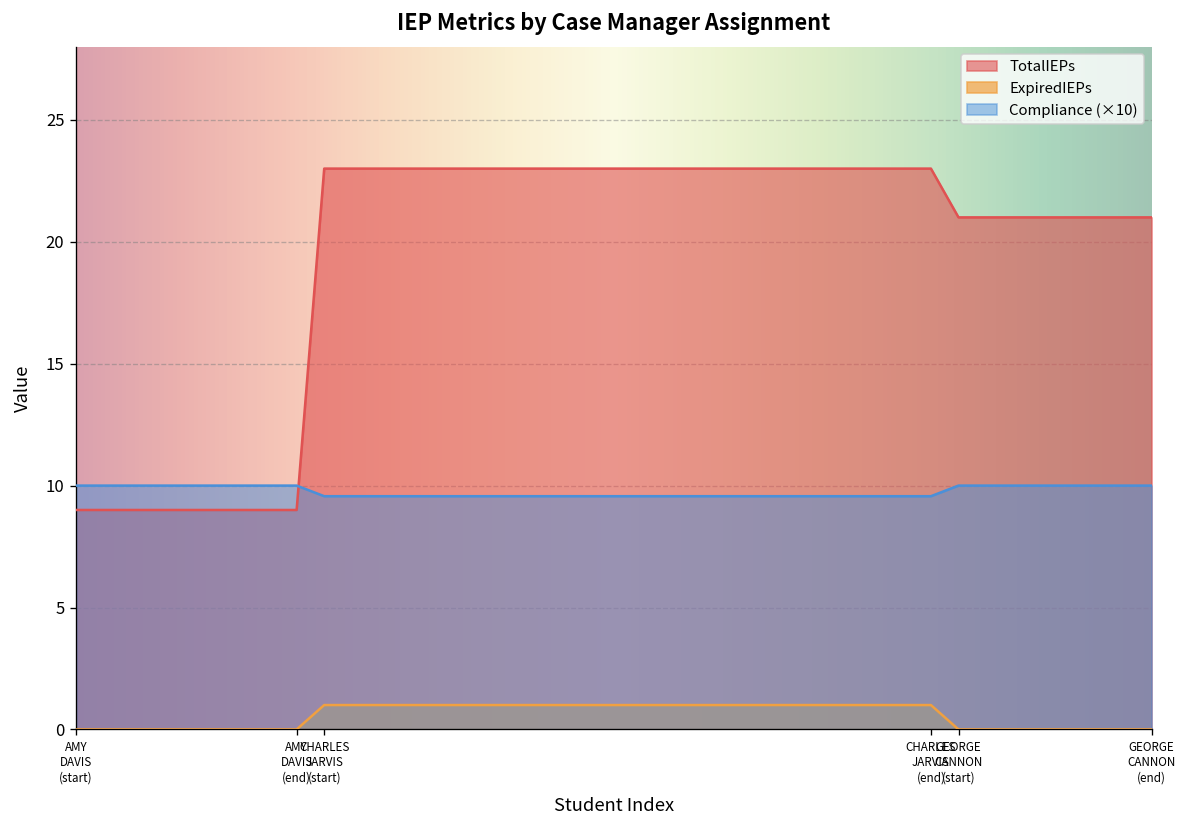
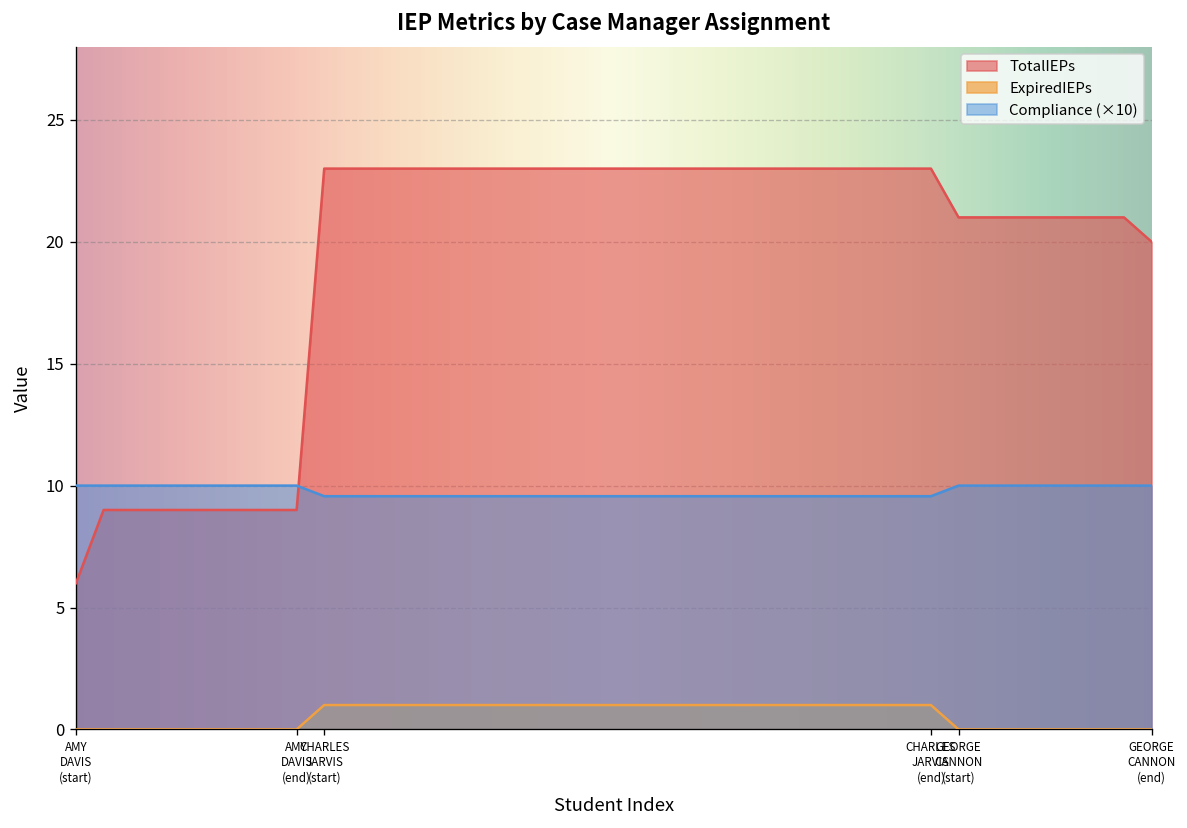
  {
    "TotalIEPs": {
-     "AMY DAVIS (start)": 9,
-     "GEORGE CANNON (end)": 21
+     "AMY DAVIS (start)": 6,
+     "GEORGE CANNON (end)": 20
    },
    "ExpiredIEPs": {
      "AMY DAVIS (start)": 0,
      "GEORGE CANNON (end)": 0
    },
    "Compliance (×10)": {
      "AMY DAVIS (start)": 10,
      "GEORGE CANNON (end)": 10
    }
  }
